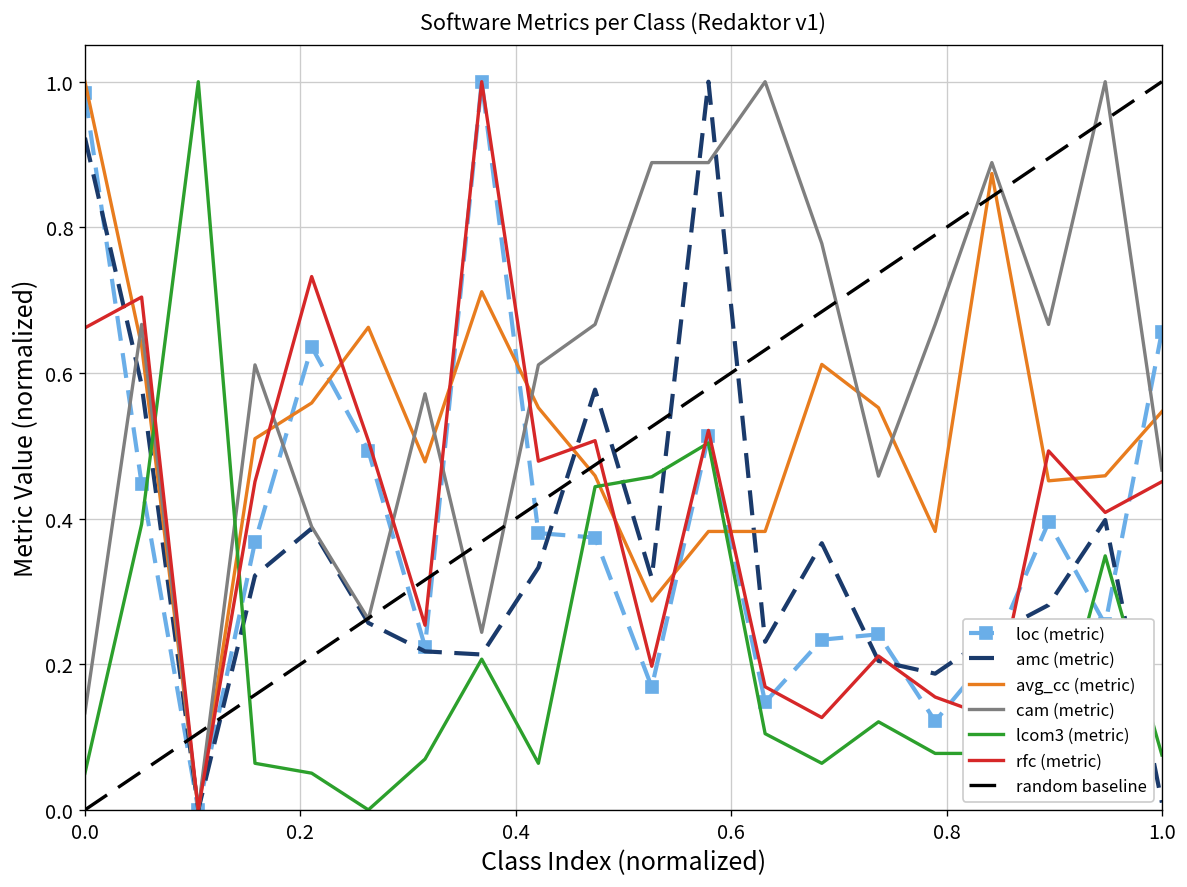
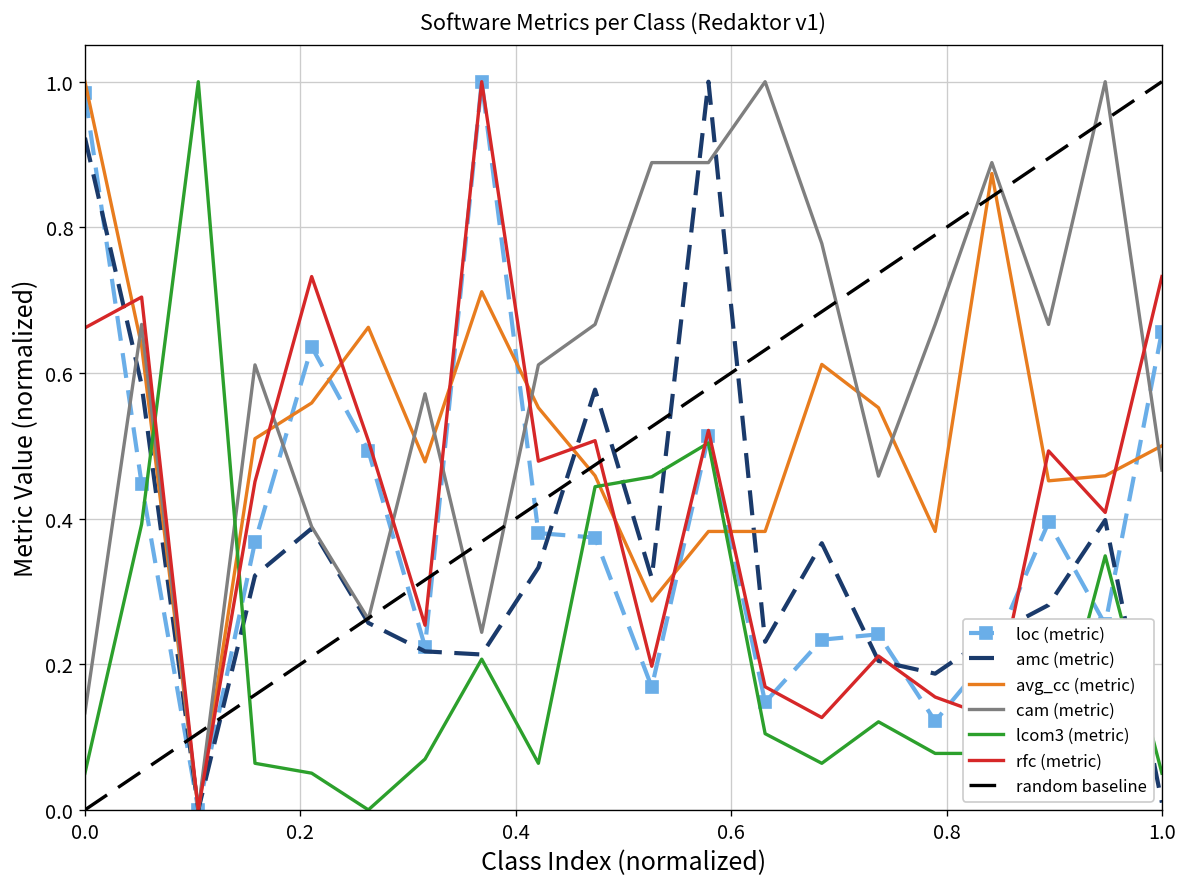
  {
    "loc (metric)": {
      "0.0": 0.98,
      "1.0": 0.66
    },
    "amc (metric)": {
      "0.0": 0.92,
      "1.0": 0.01
    },
    "avg_cc (metric)": {
      "0.0": 1.00,
-     "1.0": 0.55
+     "1.0": 0.50
    },
    "cam (metric)": {
      "0.0": 0.13,
      "1.0": 0.47
    },
    "lcom3 (metric)": {
      "0.0": 0.05,
-     "1.0": 0.08
+     "1.0": 0.05
    },
    "rfc (metric)": {
      "0.0": 0.66,
-     "1.0": 0.45
+     "1.0": 0.73
    },
    "random baseline": {
      "0.0": 0.00,
      "1.0": 1.00
    }
  }
